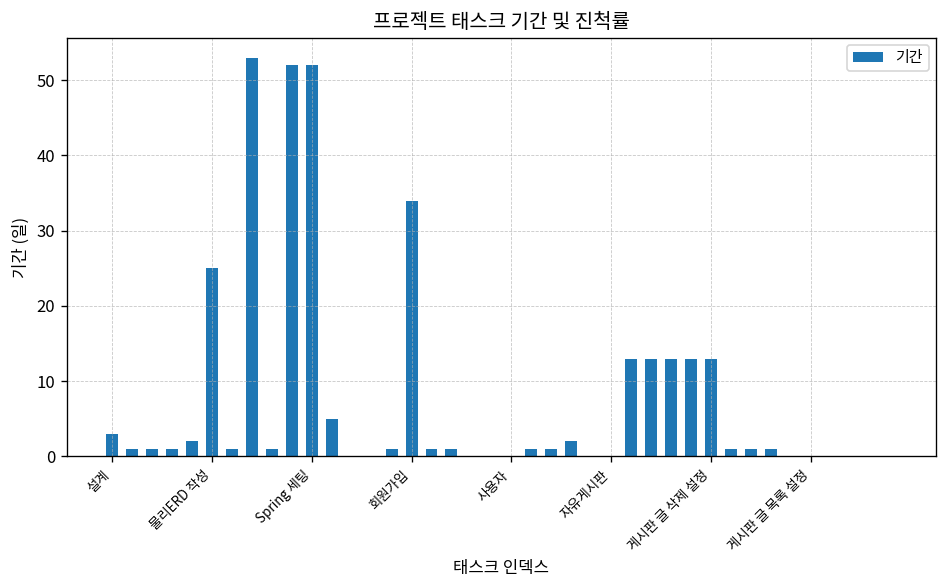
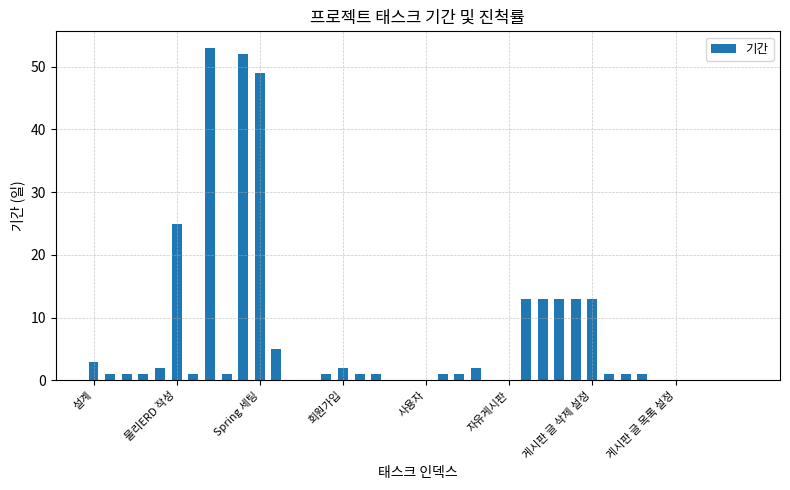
  {
    "설계": 3,
    "물리ERD 작성": 25,
-   "Spring 세팅": 52,
-   "회원가입": 34,
+   "Spring 세팅": 49,
+   "회원가입": 2,
    "사용자": 0,
    "자유게시판": 0
  }
